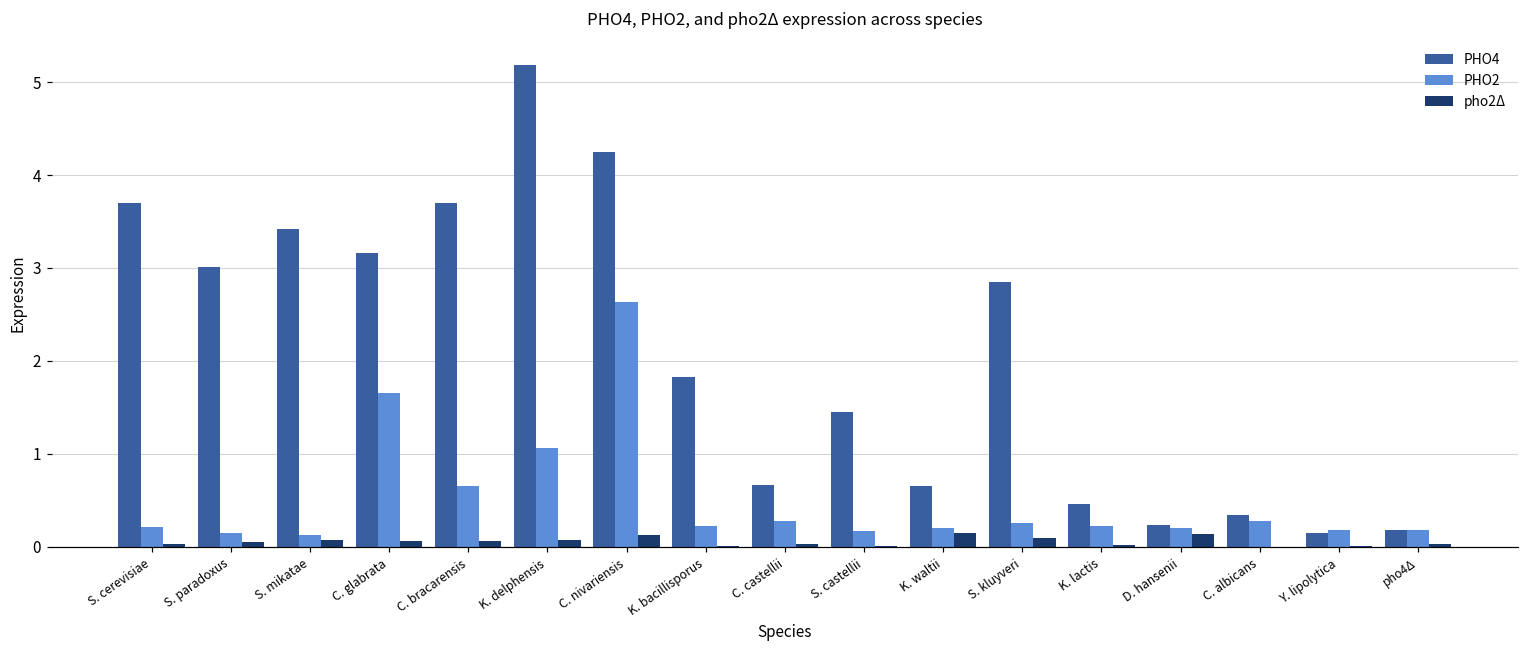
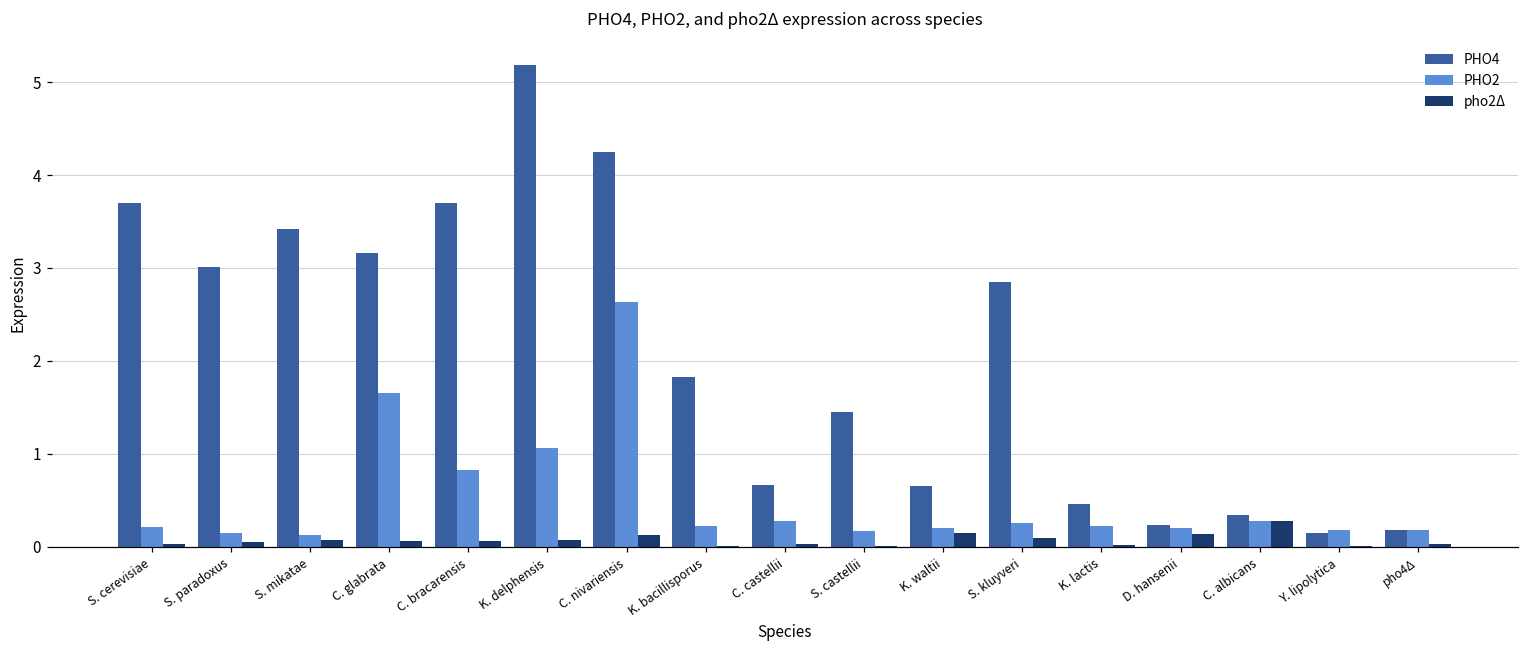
  {
    "PHO4": {
      "S. cerevisiae": 3.7,
      "S. paradoxus": 3.0,
      "S. mikatae": 3.4,
      "C. glabrata": 3.2,
      "C. bracarensis": 3.7,
      "K. delphensis": 5.2,
      "C. nivariensis": 4.3,
      "K. bacillisporus": 1.8,
      "C. castellii": 0.7,
      "S. castellii": 1.4,
      "K. waltii": 0.7,
      "S. kluyveri": 2.9,
      "K. lactis": 0.5,
      "D. hansenii": 0.2,
      "C. albicans": 0.3,
      "Y. lipolytica": 0.2,
      "pho4Δ": 0.2
    },
    "PHO2": {
      "S. cerevisiae": 0.2,
      "S. paradoxus": 0.2,
      "S. mikatae": 0.1,
      "C. glabrata": 1.7,
-     "C. bracarensis": 0.7,
+     "C. bracarensis": 0.8,
      "K. delphensis": 1.1,
      "C. nivariensis": 2.6,
      "K. bacillisporus": 0.2,
      "C. castellii": 0.3,
      "S. castellii": 0.2,
      "K. waltii": 0.2,
      "S. kluyveri": 0.3,
      "K. lactis": 0.2,
      "D. hansenii": 0.2,
      "C. albicans": 0.3,
      "Y. lipolytica": 0.2,
      "pho4Δ": 0.2
    },
    "pho2Δ": {
      "S. paradoxus": 0.1,
      "S. mikatae": 0.1,
      "C. glabrata": 0.1,
      "C. bracarensis": 0.1,
      "K. delphensis": 0.1,
      "C. nivariensis": 0.1,
      "K. waltii": 0.1,
      "S. kluyveri": 0.1,
      "D. hansenii": 0.1,
-     "C. albicans": 0.0
+     "C. albicans": 0.3
    }
  }
